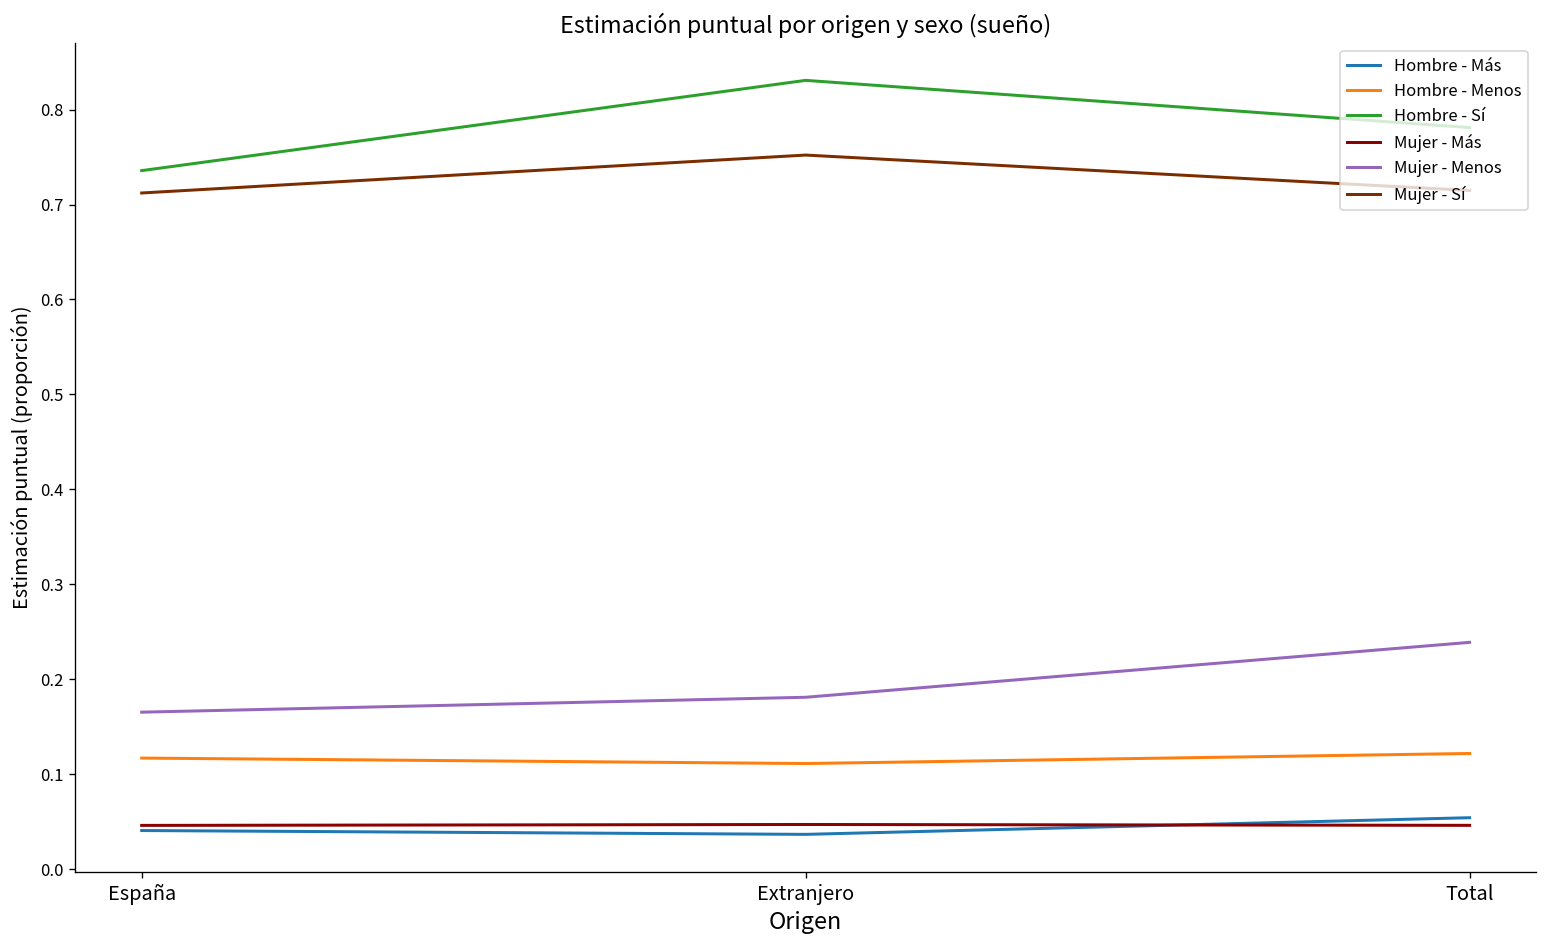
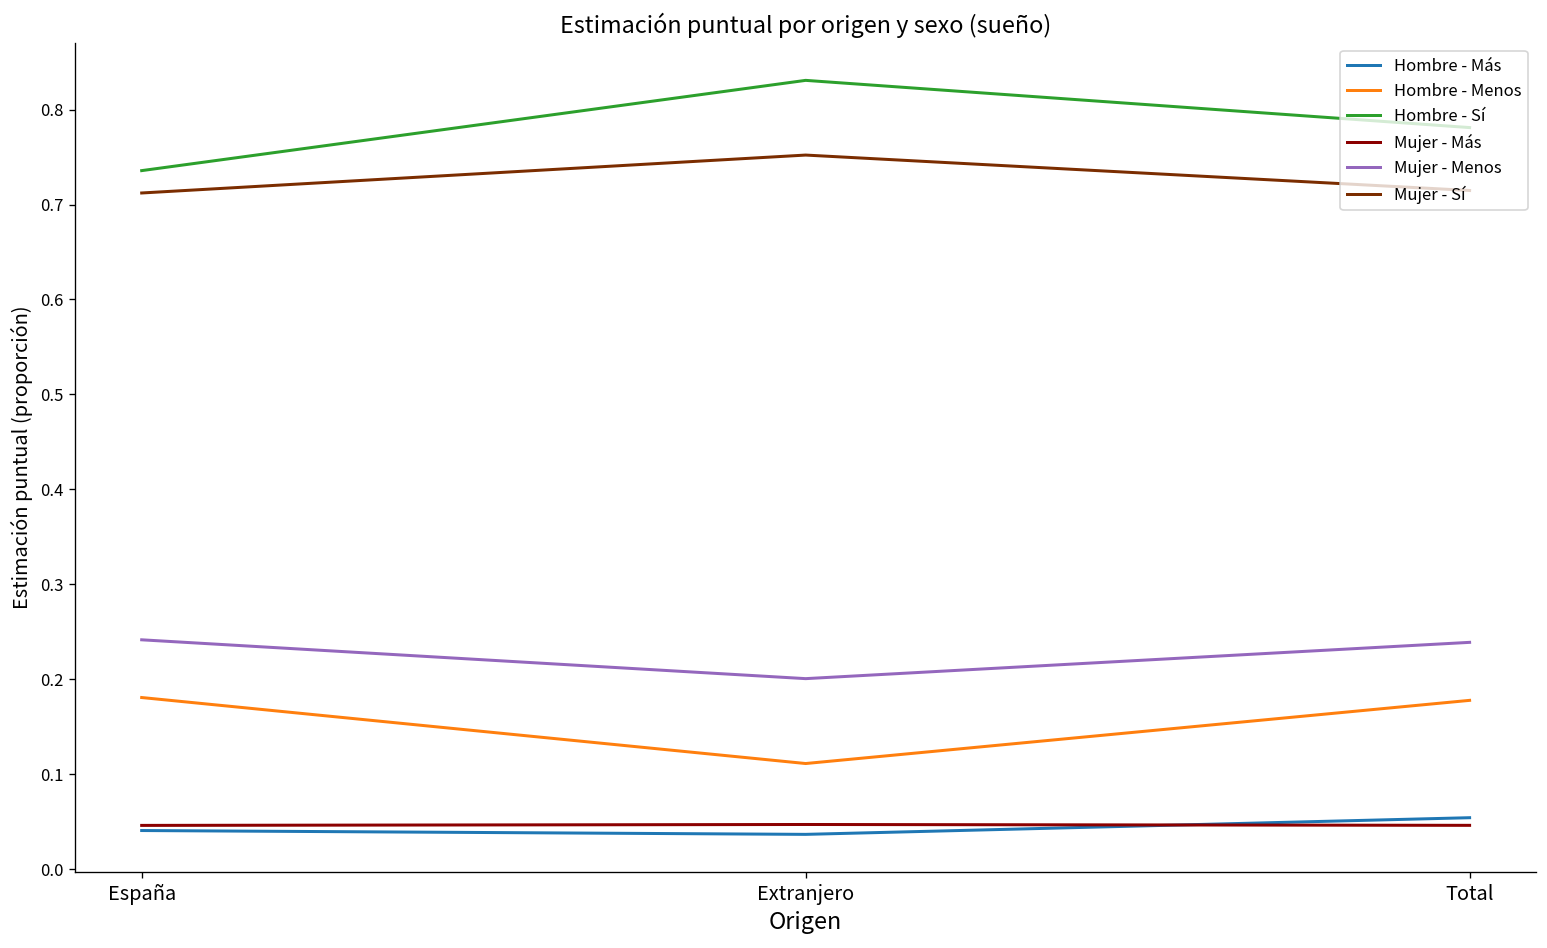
  {
    "Hombre - Más": {
      "España": 0.04,
      "Extranjero": 0.04,
      "Total": 0.05
    },
    "Hombre - Menos": {
-     "España": 0.12,
+     "España": 0.18,
      "Extranjero": 0.11,
-     "Total": 0.12
+     "Total": 0.18
    },
    "Hombre - Sí": {
      "España": 0.74,
      "Extranjero": 0.83
    },
    "Mujer - Menos": {
-     "España": 0.17,
-     "Extranjero": 0.18,
+     "España": 0.24,
+     "Extranjero": 0.20,
      "Total": 0.24
    }
  }
